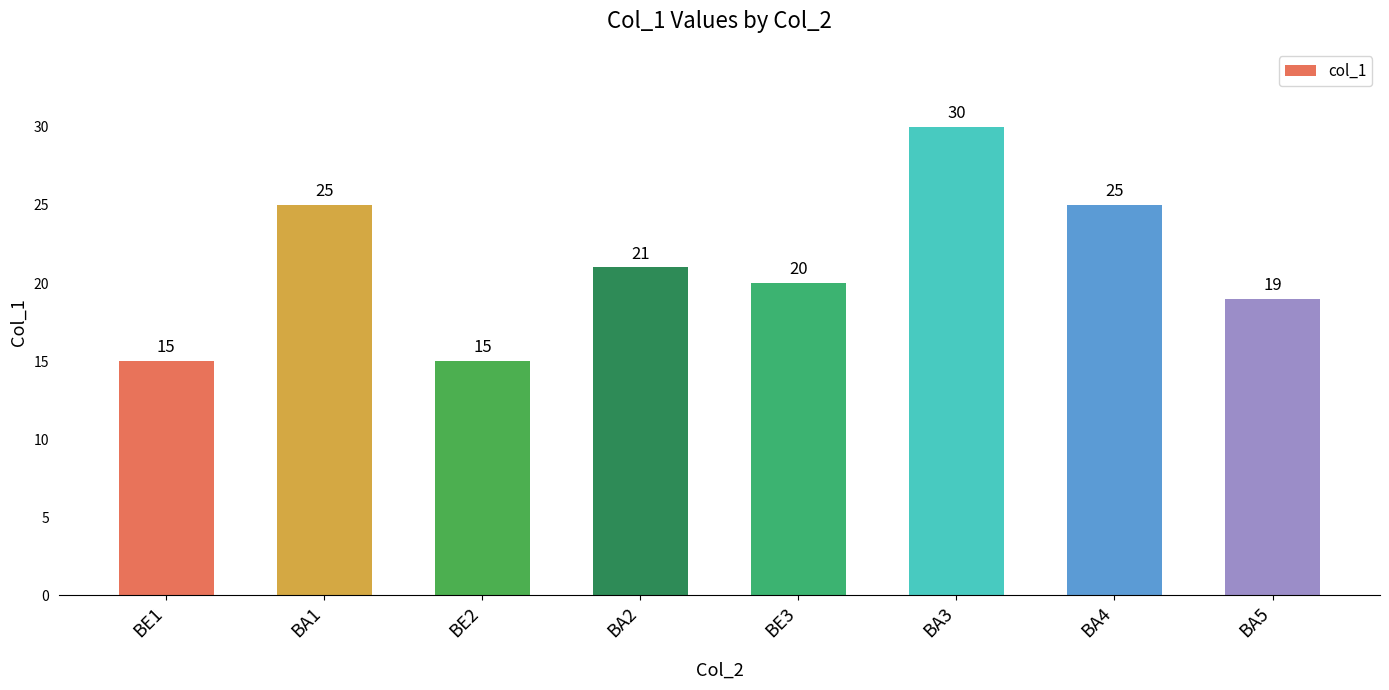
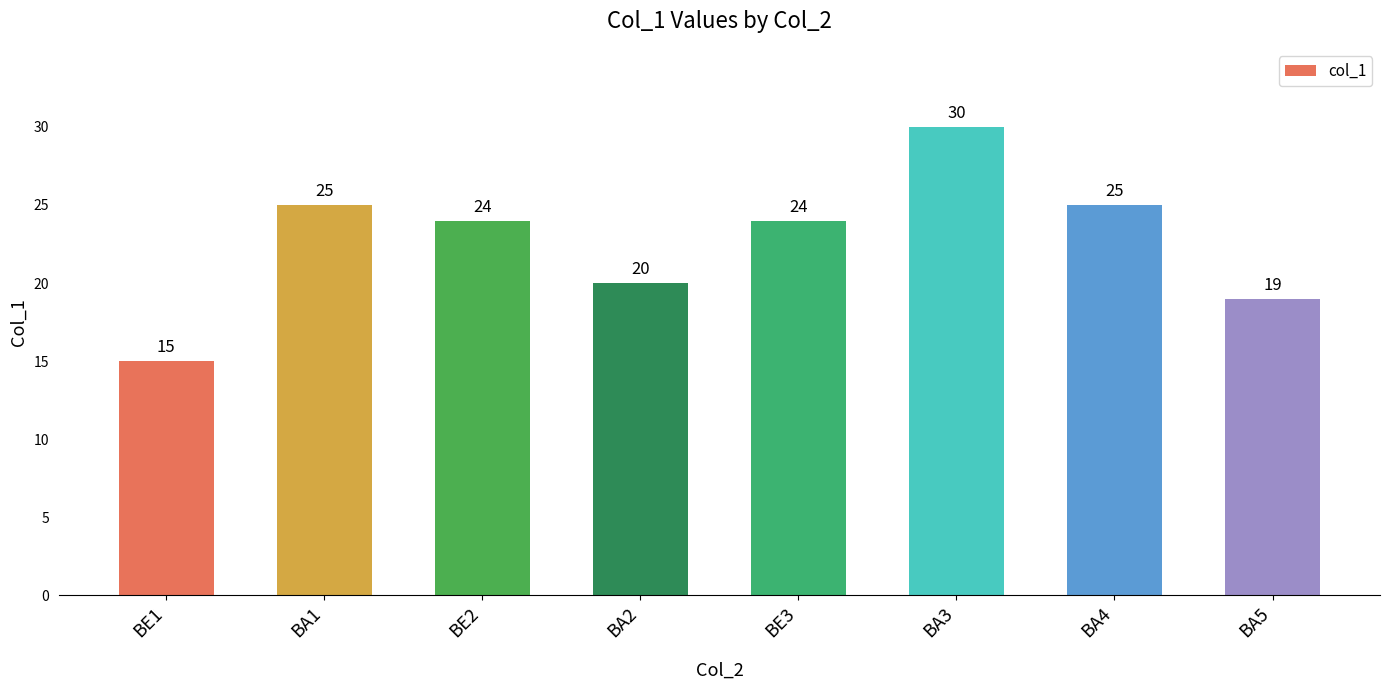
  {
    "BE1": 15,
    "BA1": 25,
-   "BE2": 15,
-   "BA2": 21,
-   "BE3": 20,
+   "BE2": 24,
+   "BA2": 20,
+   "BE3": 24,
    "BA3": 30,
    "BA4": 25,
    "BA5": 19
  }
